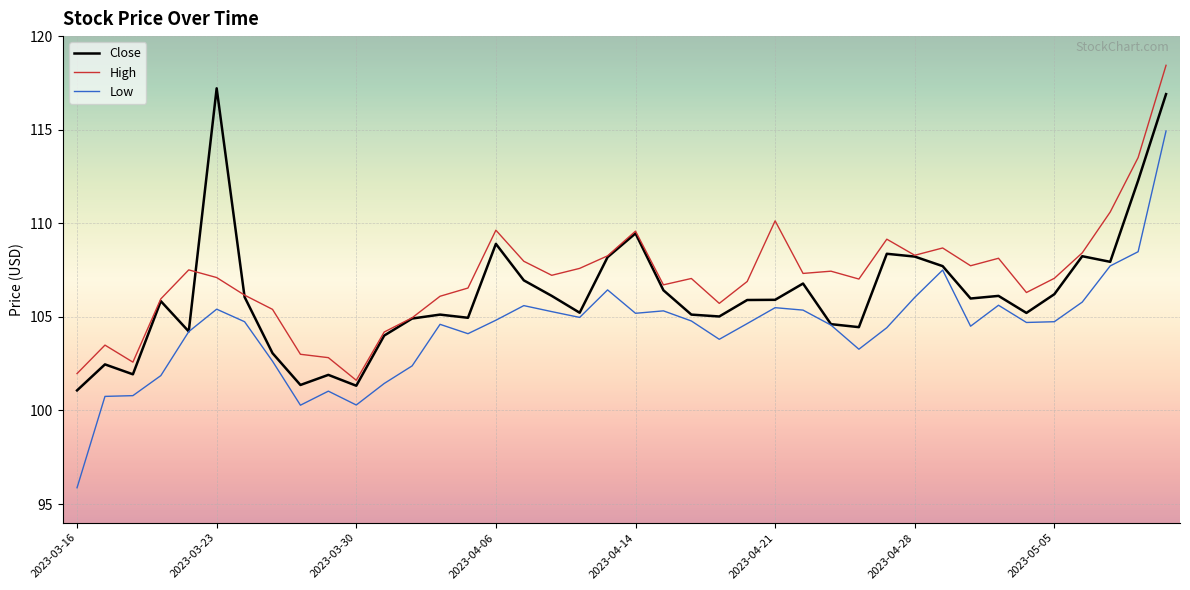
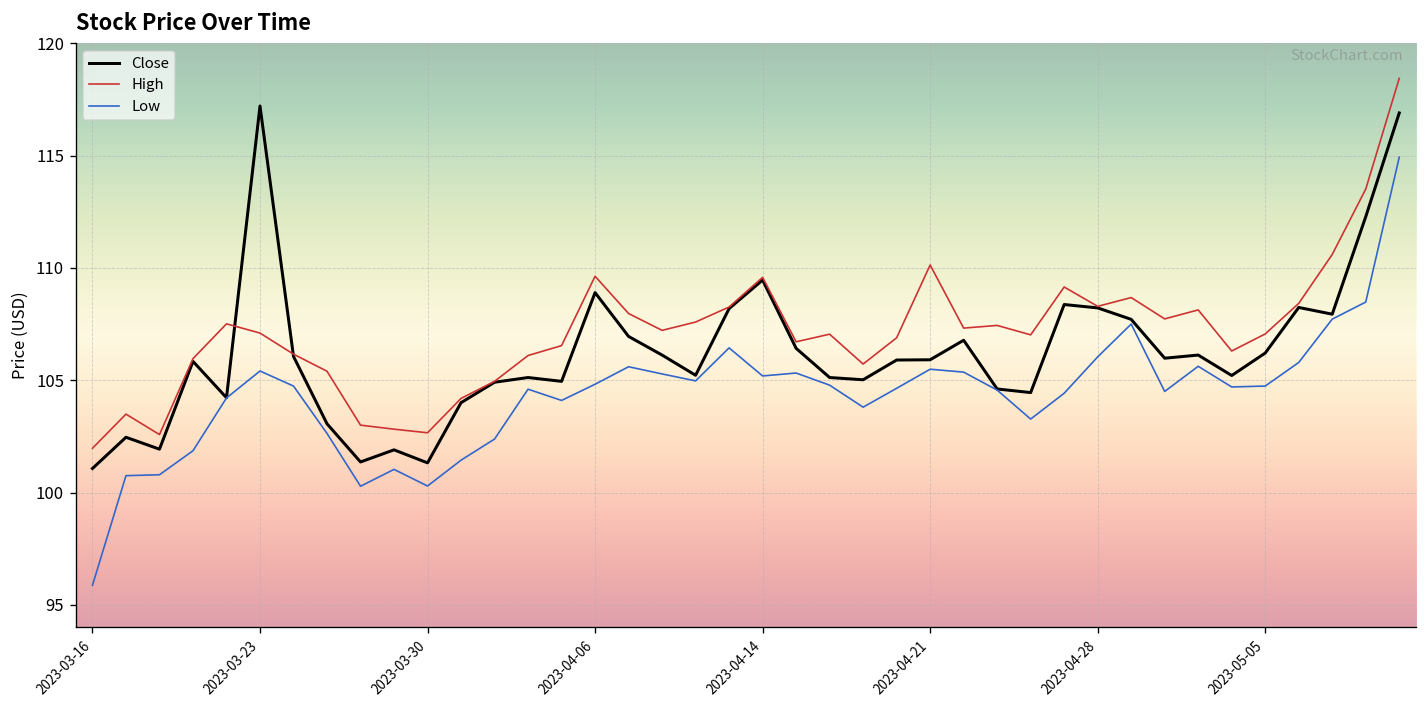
  {
    "Close": {
      "2023-03-16": 101.1,
      "2023-03-23": 117.2,
      "2023-03-30": 101.3,
      "2023-04-06": 108.9,
      "2023-04-21": 105.9,
      "2023-05-05": 106.2
    },
    "High": {
      "2023-03-16": 102.0,
      "2023-03-23": 107.1,
-     "2023-03-30": 101.6,
+     "2023-03-30": 102.7,
      "2023-04-06": 109.6,
      "2023-04-21": 110.1,
      "2023-05-05": 107.1
    },
    "Low": {
      "2023-03-16": 95.9,
      "2023-03-23": 105.4,
      "2023-03-30": 100.3,
      "2023-04-06": 104.8,
      "2023-04-14": 105.2,
      "2023-04-21": 105.5,
      "2023-04-28": 106.0,
      "2023-05-05": 104.7
    }
  }
